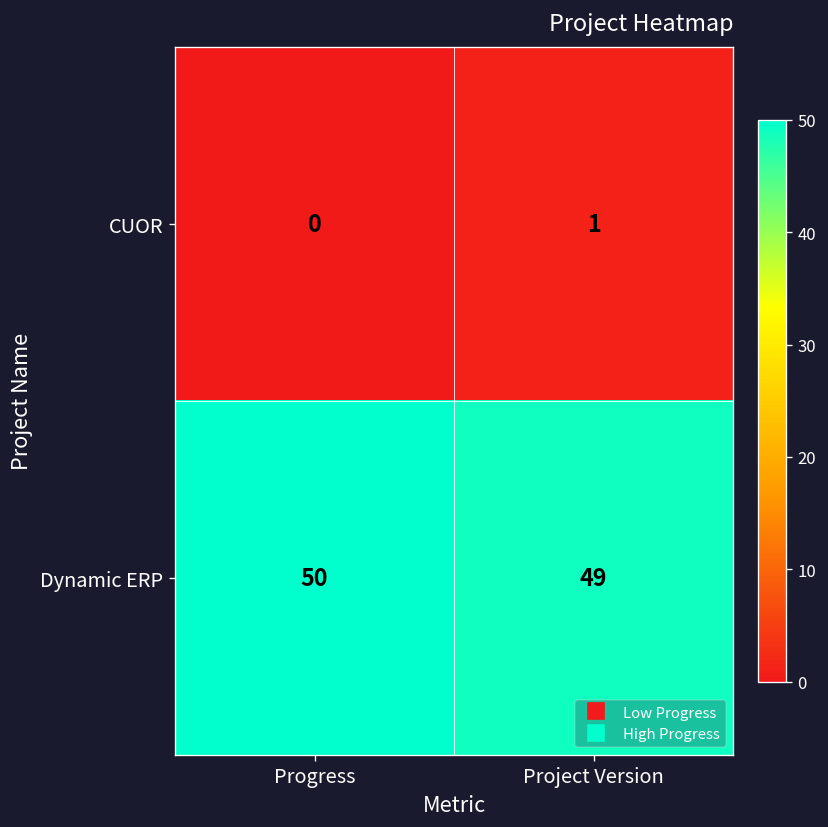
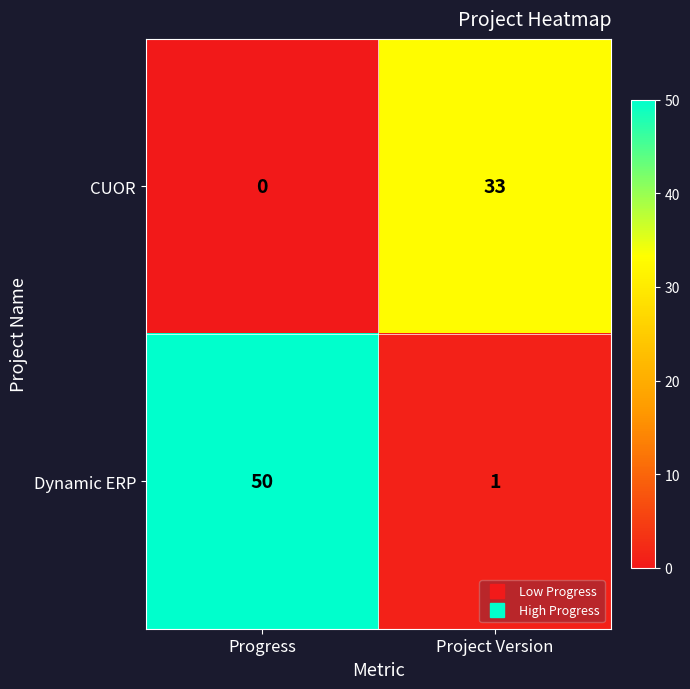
  {
    "CUOR": {
      "Progress": 0,
-     "Project Version": 1
+     "Project Version": 33
    },
    "Dynamic ERP": {
      "Progress": 50,
-     "Project Version": 49
+     "Project Version": 1
    }
  }
